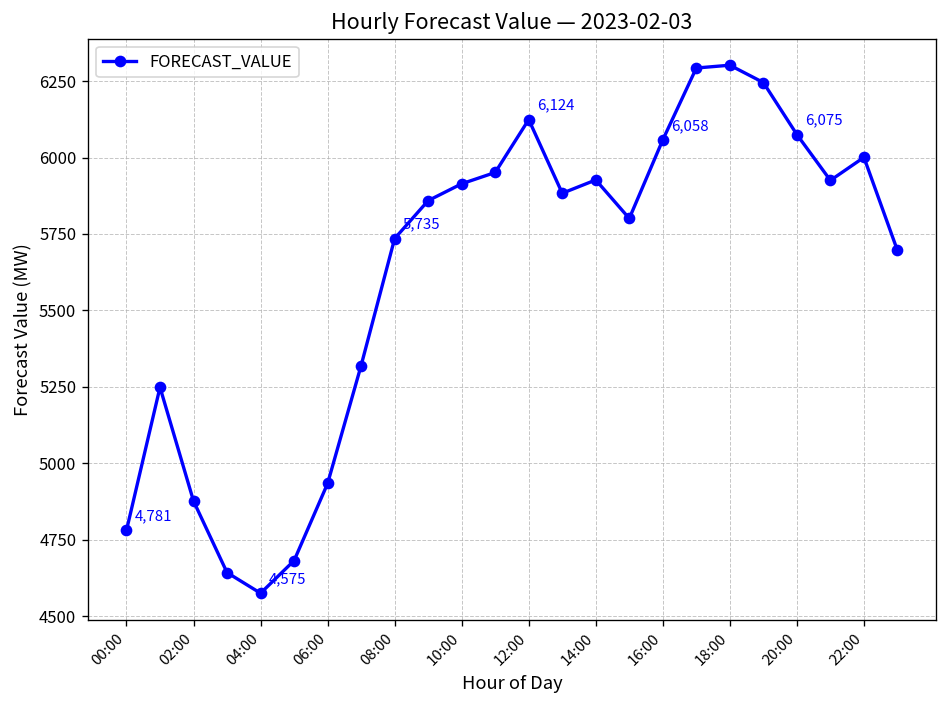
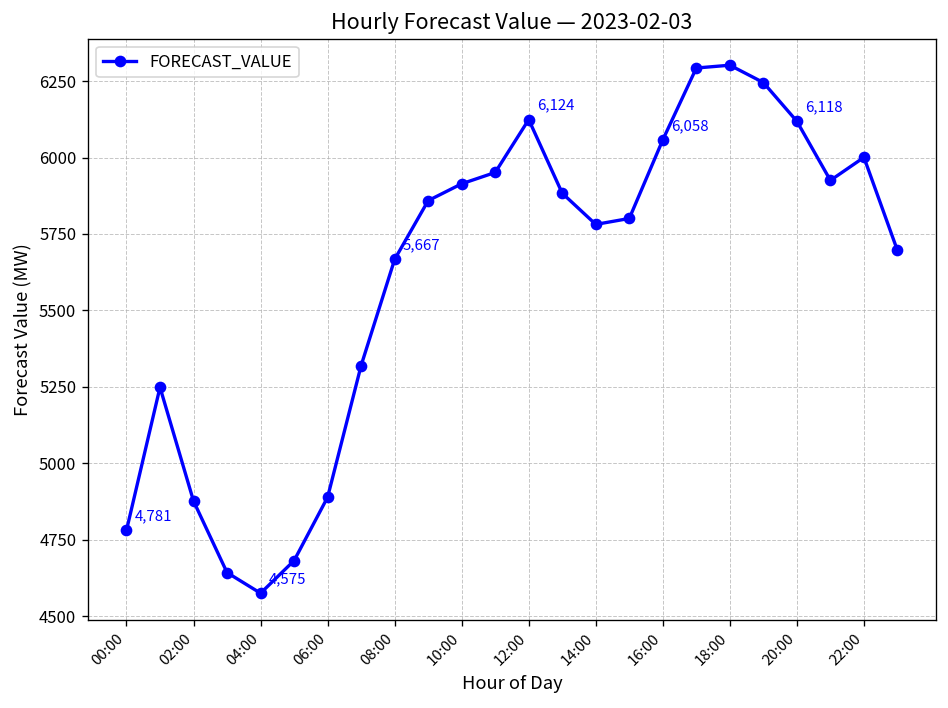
  {
    "00:00": "4,781",
    "04:00": "4,575",
-   "06:00": "4930",
-   "08:00": "5,735",
+   "06:00": "4890",
+   "08:00": "5,667",
    "12:00": "6,124",
-   "14:00": "5930",
+   "14:00": "5780",
    "16:00": "6,058",
-   "20:00": "6,075"
+   "20:00": "6,118"
  }
